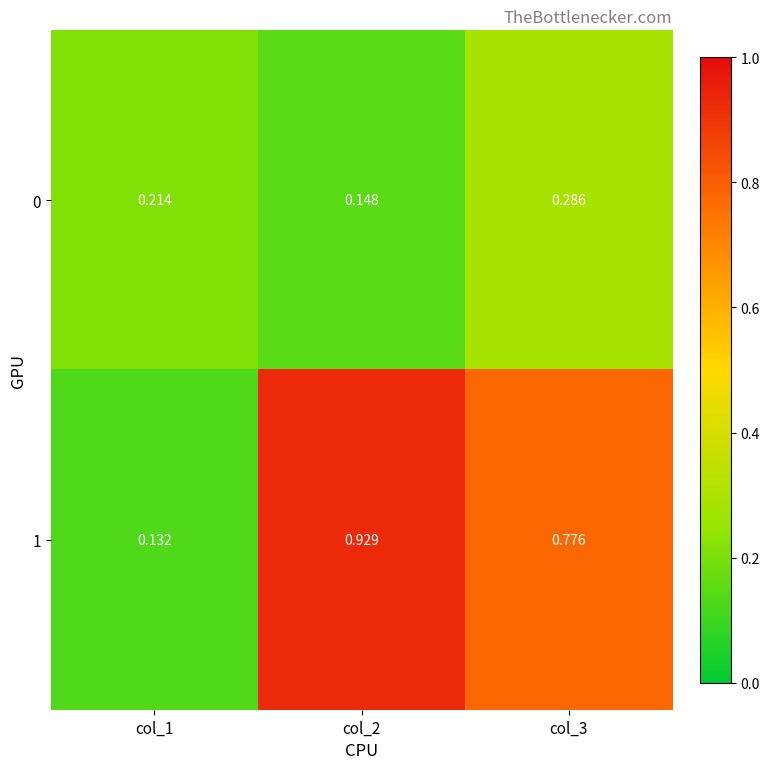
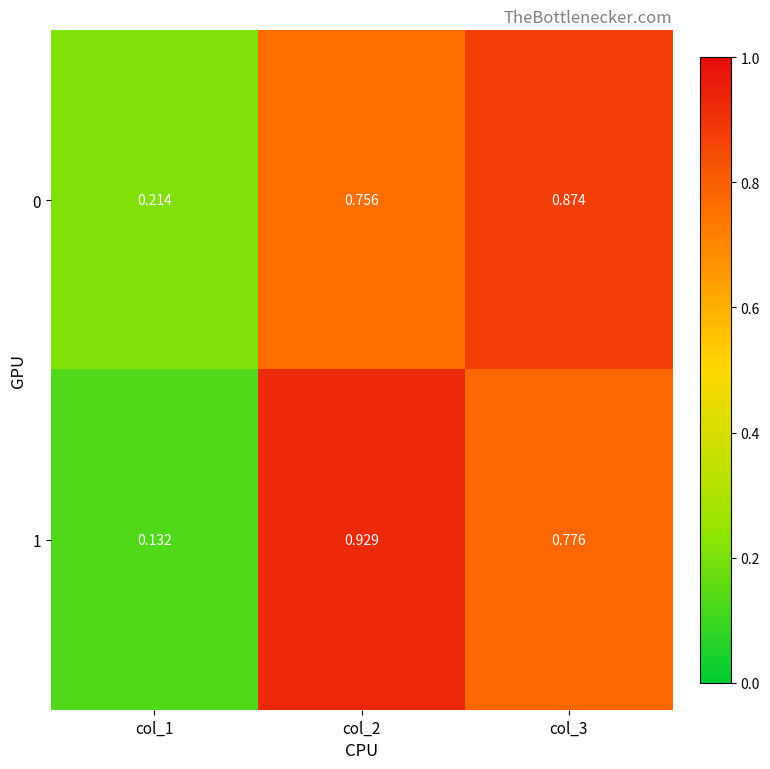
  {
    "0": {
      "col_1": 0.214,
-     "col_2": 0.148,
-     "col_3": 0.286
+     "col_2": 0.756,
+     "col_3": 0.874
    },
    "1": {
      "col_1": 0.132,
      "col_2": 0.929,
      "col_3": 0.776
    }
  }
